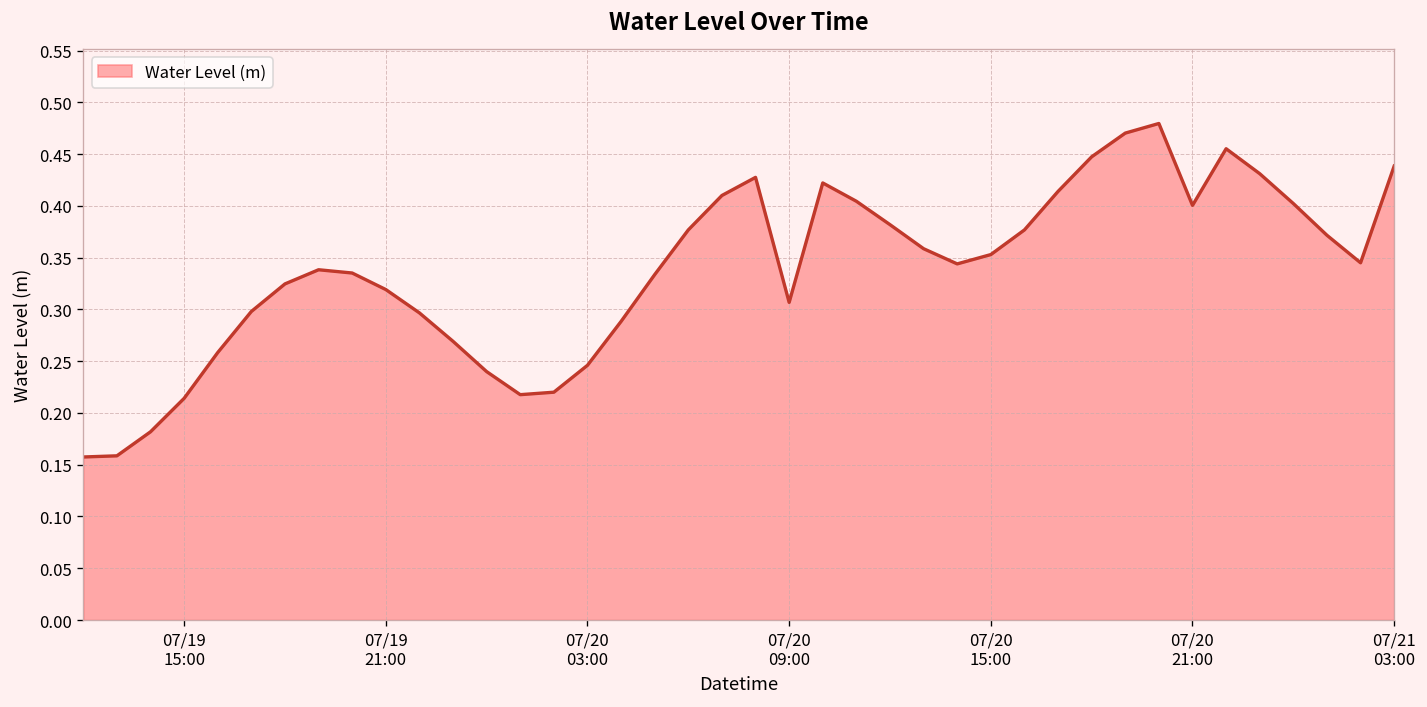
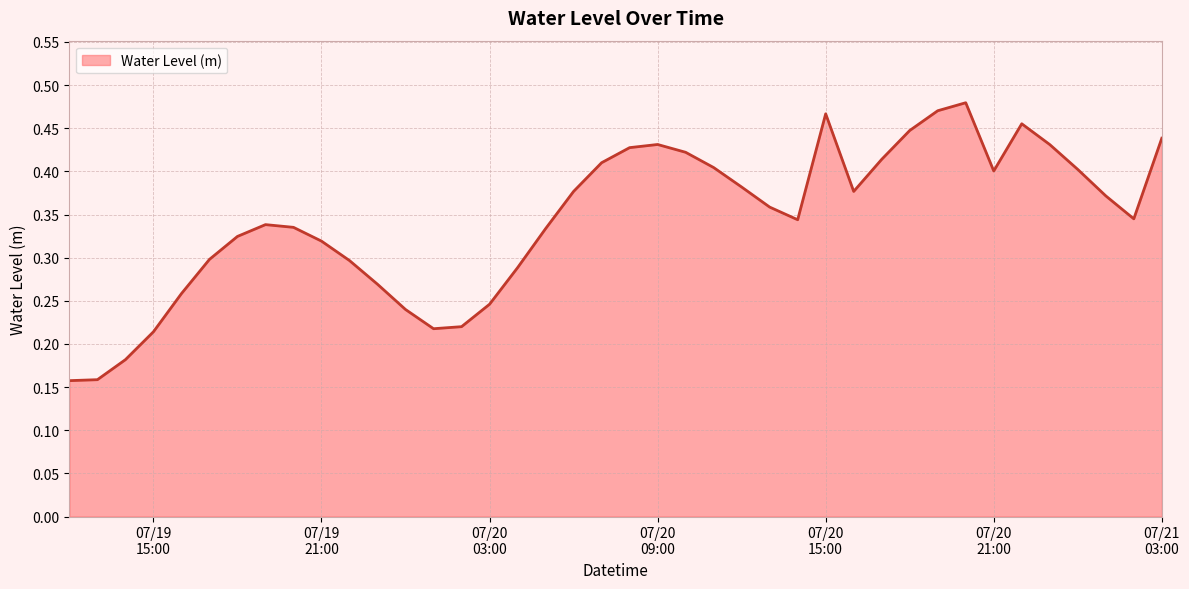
  {
    "07/19 15:00": 0.21,
    "07/19 21:00": 0.32,
    "07/20 03:00": 0.25,
-   "07/20 09:00": 0.31,
-   "07/20 15:00": 0.35,
+   "07/20 09:00": 0.43,
+   "07/20 15:00": 0.47,
    "07/20 21:00": 0.40,
    "07/21 03:00": 0.44
  }
